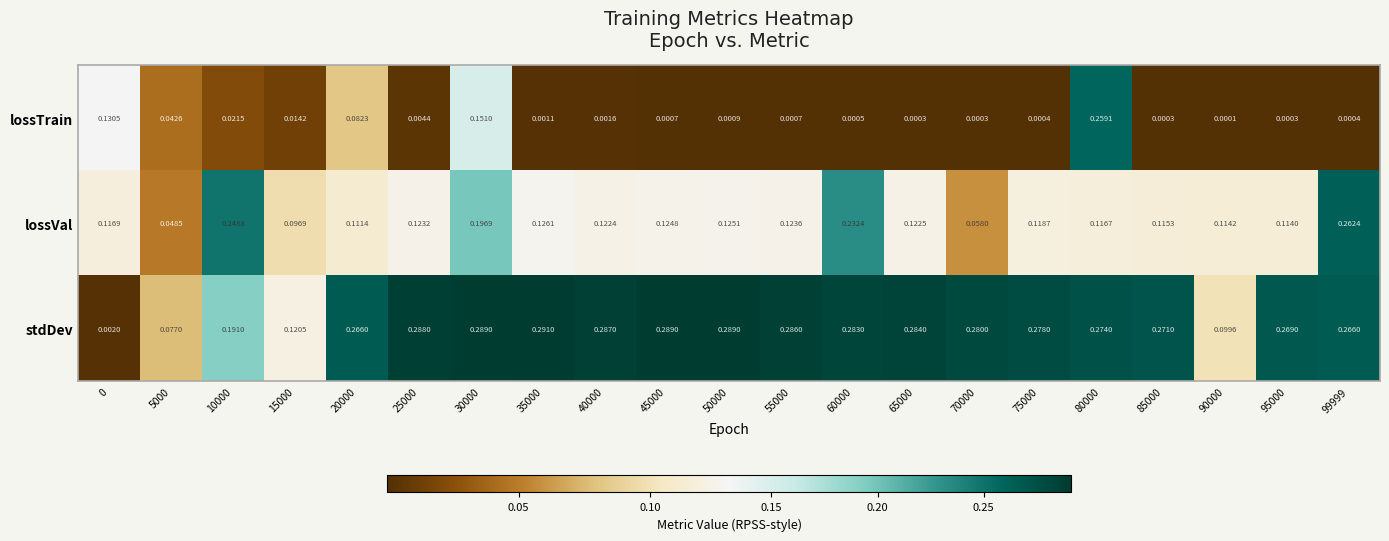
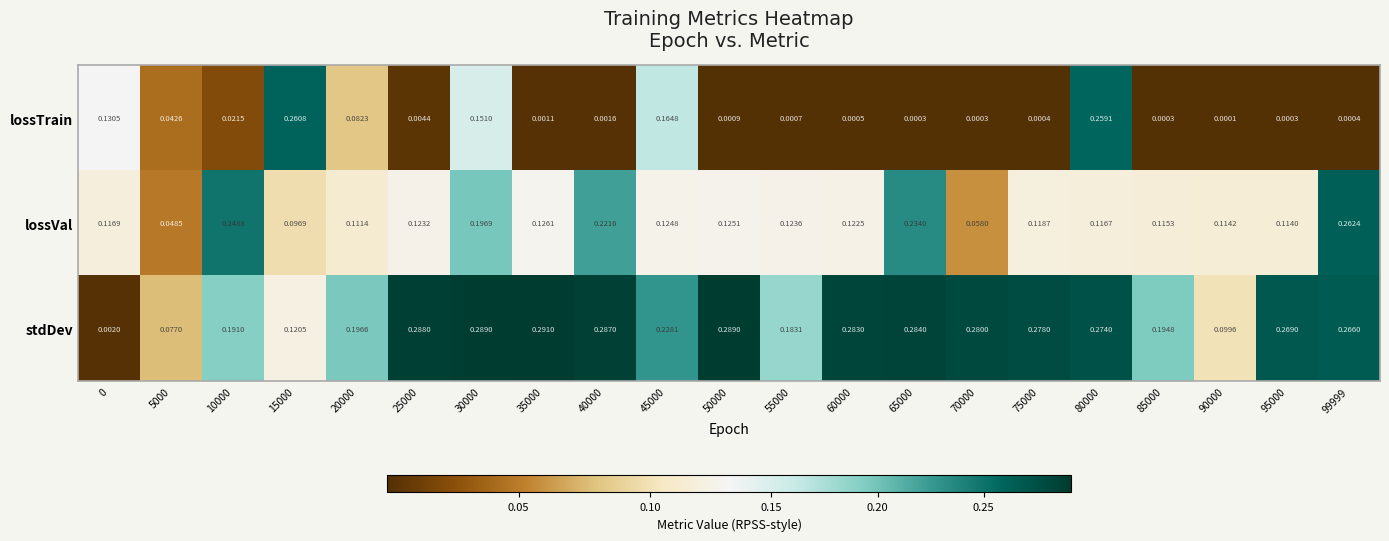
  {
    "lossTrain": {
      "0": 0.1305,
      "5000": 0.0426,
      "10000": 0.0215,
-     "15000": 0.0142,
+     "15000": 0.2608,
      "20000": 0.0823,
      "25000": 0.0044,
      "30000": 0.1510,
      "35000": 0.0011,
      "40000": 0.0016,
-     "45000": 0.0007,
+     "45000": 0.1648,
      "50000": 0.0009,
      "55000": 0.0007,
      "60000": 0.0005,
      "65000": 0.0003,
      "70000": 0.0003,
      "75000": 0.0004,
      "80000": 0.2591,
      "85000": 0.0003,
      "90000": 0.0001,
      "95000": 0.0003,
      "99999": 0.0004
    },
    "lossVal": {
      "0": 0.1169,
      "5000": 0.0485,
      "10000": 0.2488,
      "15000": 0.0969,
      "20000": 0.1114,
      "25000": 0.1232,
      "30000": 0.1969,
      "35000": 0.1261,
-     "40000": 0.1224,
+     "40000": 0.2216,
      "45000": 0.1248,
      "50000": 0.1251,
      "55000": 0.1236,
-     "60000": 0.2324,
-     "65000": 0.1225,
+     "60000": 0.1225,
+     "65000": 0.2340,
      "70000": 0.0580,
      "75000": 0.1187,
      "80000": 0.1167,
      "85000": 0.1153,
      "90000": 0.1142,
      "95000": 0.1140,
      "99999": 0.2624
    },
    "stdDev": {
      "0": 0.0020,
      "5000": 0.0770,
      "10000": 0.1910,
      "15000": 0.1205,
-     "20000": 0.2660,
+     "20000": 0.1966,
      "25000": 0.2880,
      "30000": 0.2890,
      "35000": 0.2910,
      "40000": 0.2870,
-     "45000": 0.2890,
+     "45000": 0.2281,
      "50000": 0.2890,
-     "55000": 0.2860,
+     "55000": 0.1831,
      "60000": 0.2830,
      "65000": 0.2840,
      "70000": 0.2800,
      "75000": 0.2780,
      "80000": 0.2740,
-     "85000": 0.2710,
+     "85000": 0.1948,
      "90000": 0.0996,
      "95000": 0.2690,
      "99999": 0.2660
    }
  }
